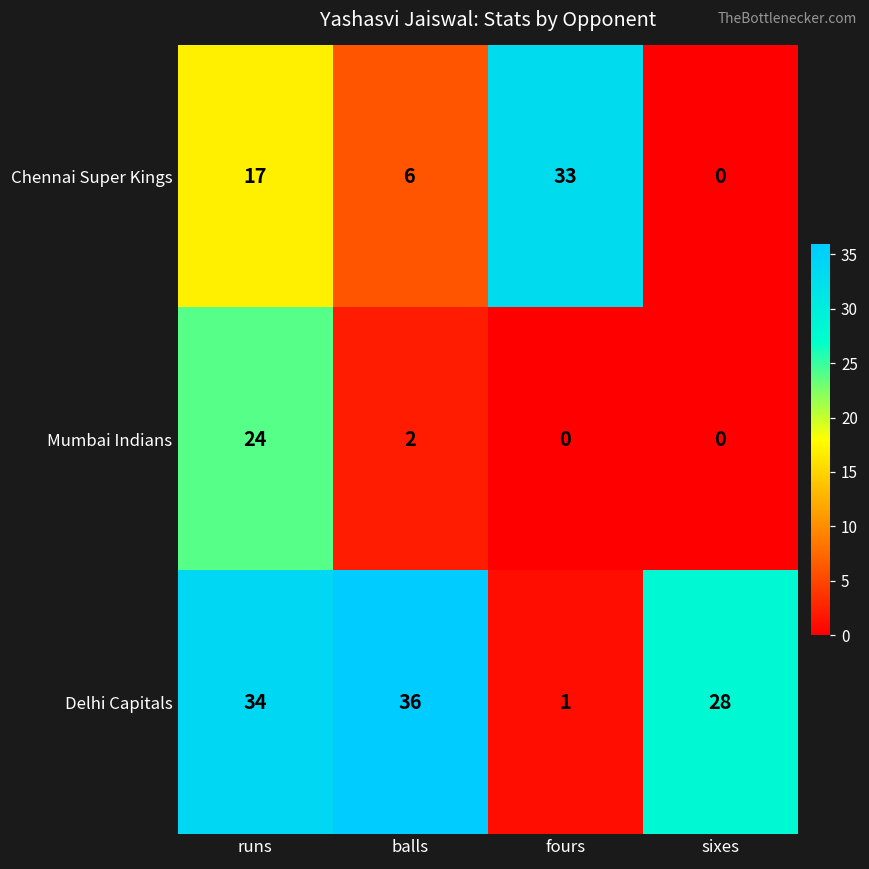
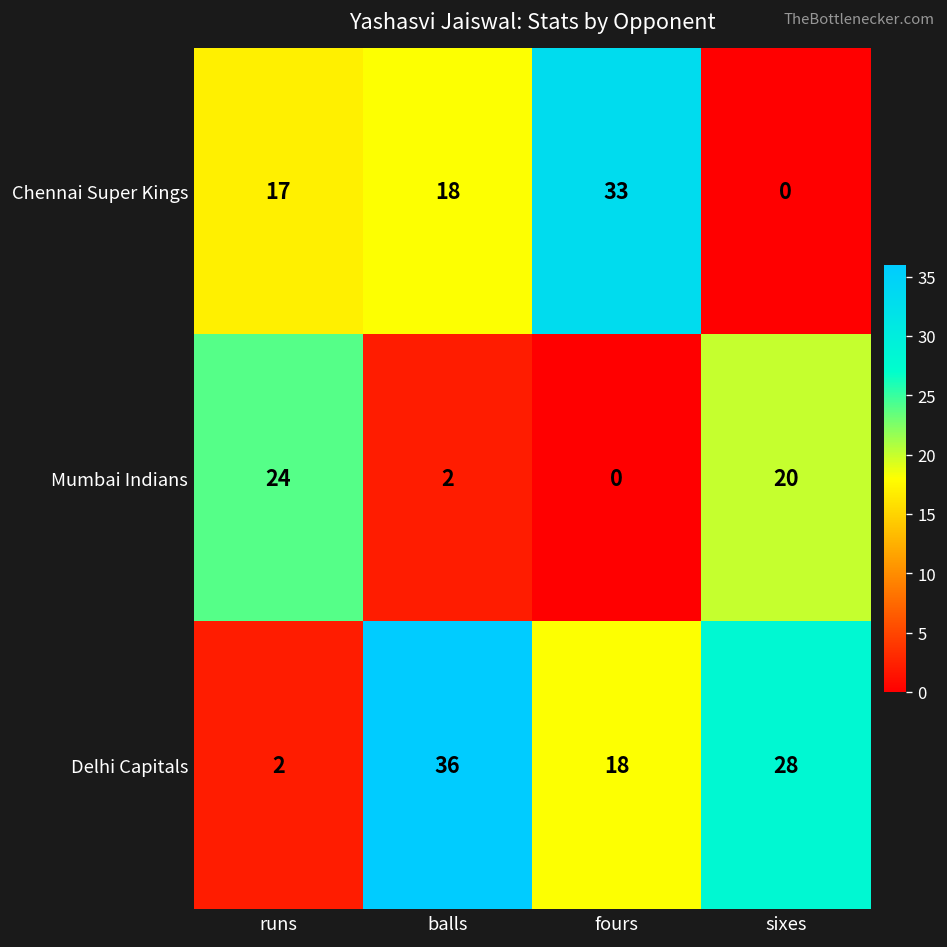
  {
    "Chennai Super Kings": {
      "runs": 17,
-     "balls": 6,
+     "balls": 18,
      "fours": 33,
      "sixes": 0
    },
    "Mumbai Indians": {
      "runs": 24,
      "balls": 2,
      "fours": 0,
-     "sixes": 0
+     "sixes": 20
    },
    "Delhi Capitals": {
-     "runs": 34,
+     "runs": 2,
      "balls": 36,
-     "fours": 1,
+     "fours": 18,
      "sixes": 28
    }
  }
